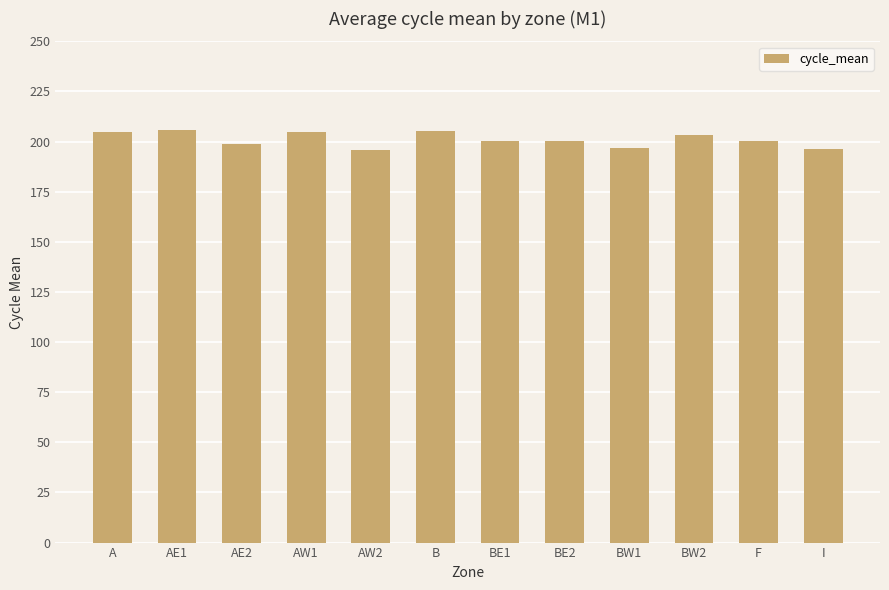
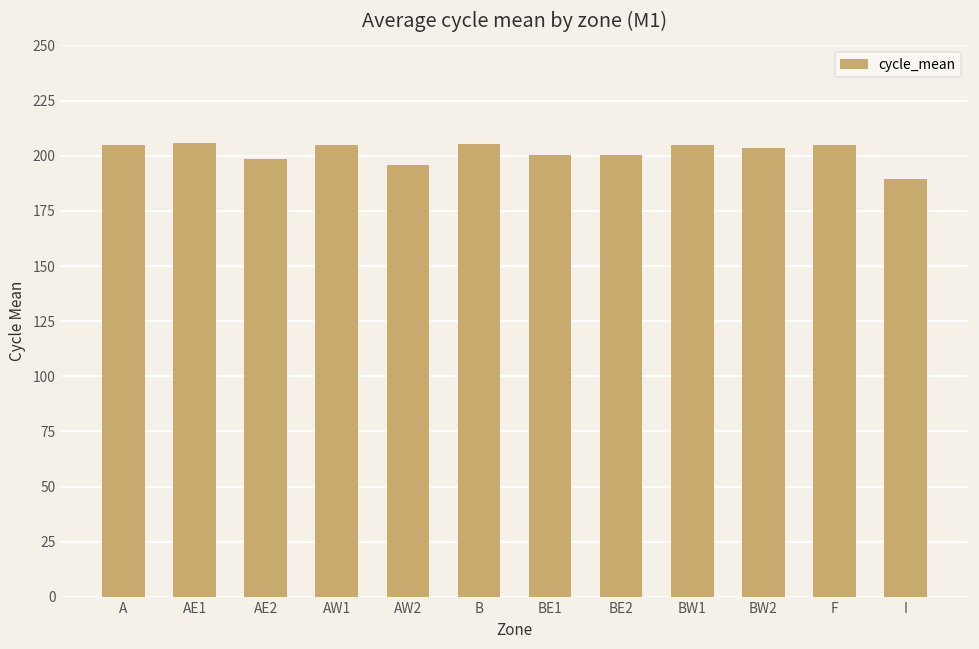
  {
    "A": 205,
    "AE1": 206,
    "AE2": 199,
    "AW1": 205,
    "AW2": 196,
    "B": 205,
    "BE1": 201,
    "BE2": 200,
-   "BW1": 197,
+   "BW1": 205,
    "BW2": 203,
-   "F": 201,
-   "I": 196
+   "F": 205,
+   "I": 189
  }
